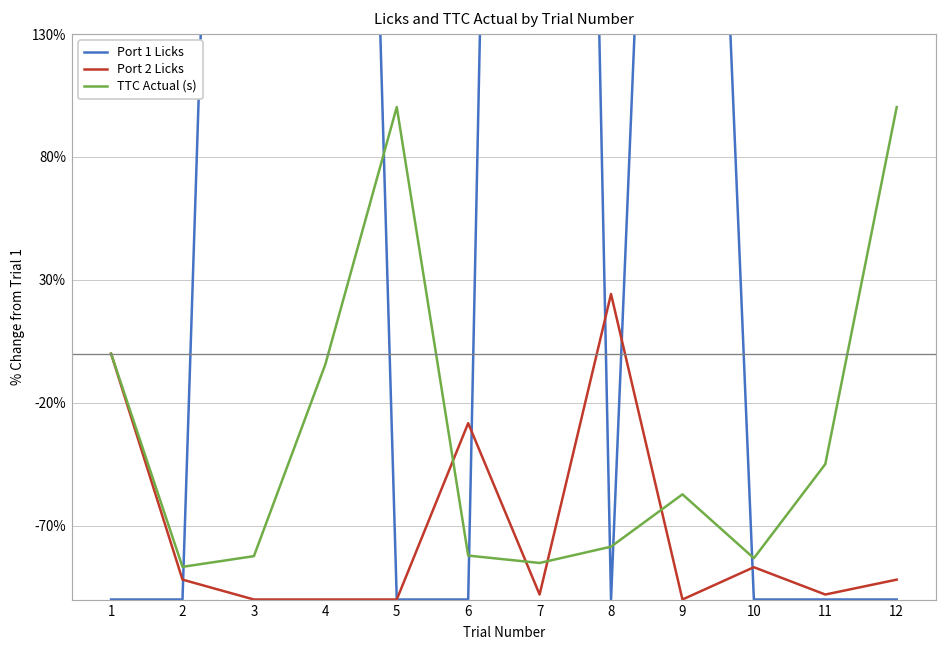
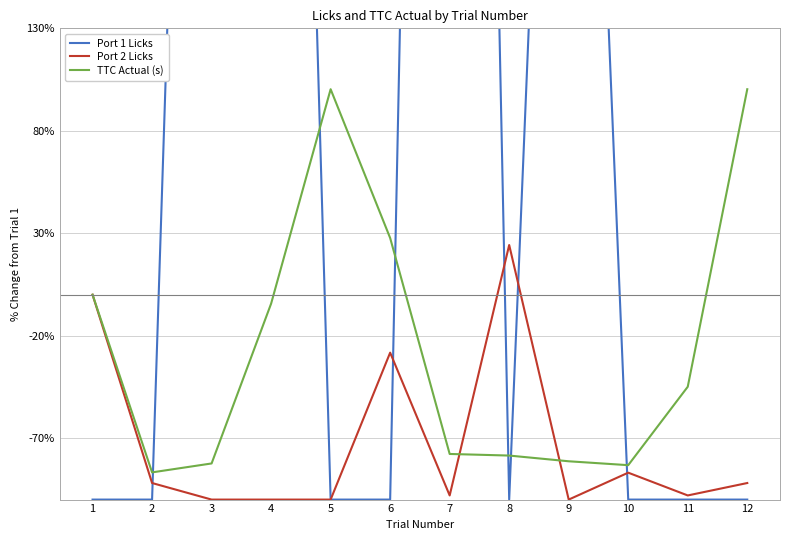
  {
    "Port 1 Licks": {
      "1": "-100%",
      "2": "-100%",
      "6": "-100%",
      "8": "-100%",
      "10": "-100%",
      "11": "-100%",
      "12": "-100%"
    },
    "Port 2 Licks": {
      "2": "-92%",
      "3": "-100%",
      "4": "-100%",
      "6": "-28%",
      "7": "-98%",
      "8": "24%",
      "9": "-100%",
      "10": "-87%",
      "11": "-98%",
      "12": "-92%"
    },
    "TTC Actual (s)": {
      "2": "-87%",
      "3": "-82%",
      "4": "-4%",
      "5": "100%",
-     "6": "-82%",
-     "7": "-85%",
+     "6": "28%",
+     "7": "-78%",
      "8": "-79%",
-     "9": "-57%",
+     "9": "-81%",
      "10": "-83%",
      "11": "-45%",
      "12": "100%"
    }
  }
